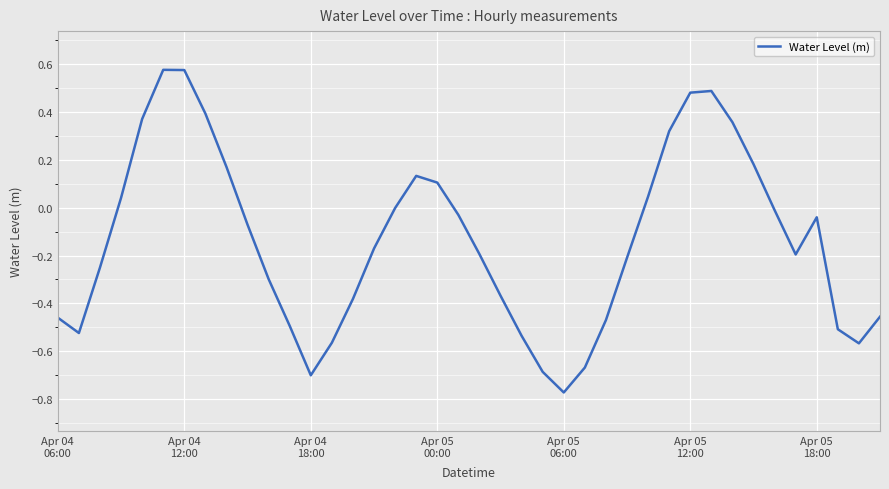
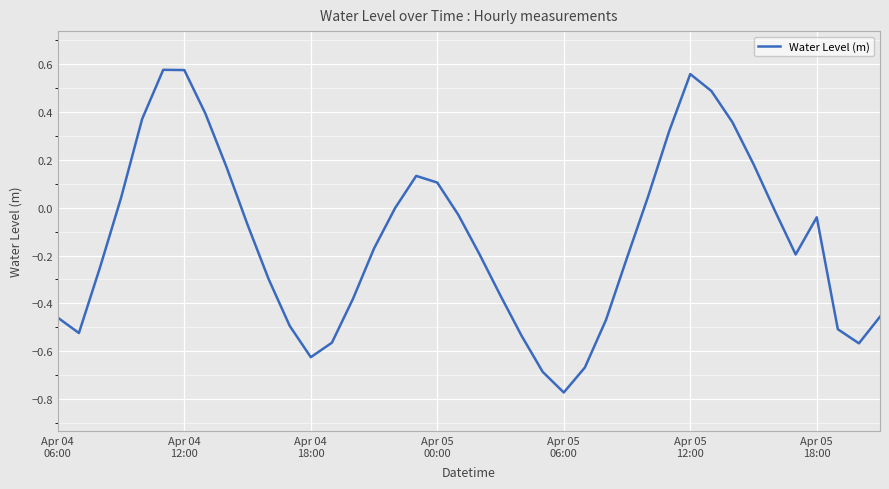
  {
    "Apr 04 06:00": -0.46,
    "Apr 04 12:00": 0.58,
-   "Apr 04 18:00": -0.70,
+   "Apr 04 18:00": -0.63,
    "Apr 05 00:00": 0.11,
    "Apr 05 06:00": -0.77,
-   "Apr 05 12:00": 0.48,
+   "Apr 05 12:00": 0.56,
    "Apr 05 18:00": -0.04
  }
